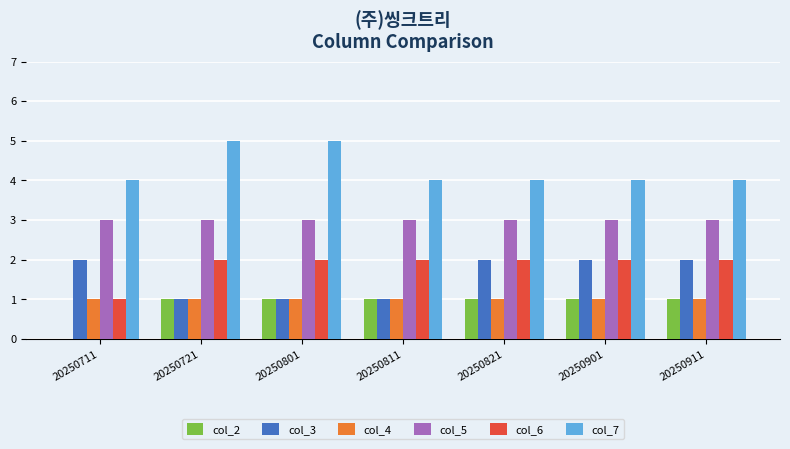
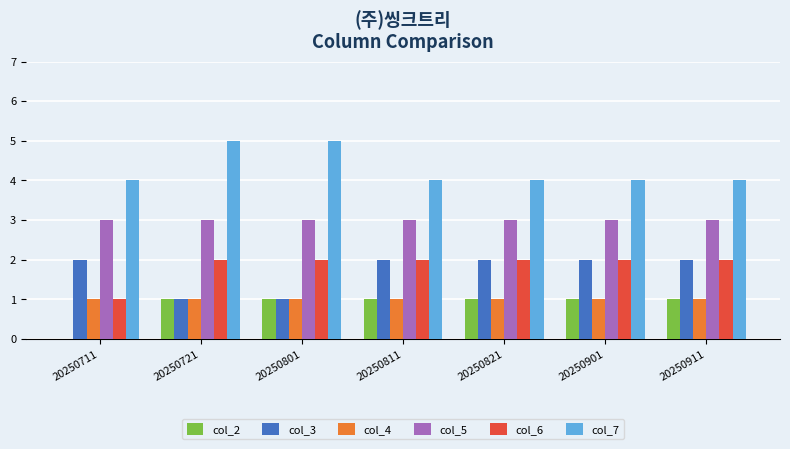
  {
    "col_2": {
      "20250711": 0,
      "20250721": 1,
      "20250801": 1,
      "20250811": 1,
      "20250821": 1,
      "20250901": 1,
      "20250911": 1
    },
    "col_3": {
      "20250711": 2,
      "20250721": 1,
      "20250801": 1,
-     "20250811": 1,
+     "20250811": 2,
      "20250821": 2,
      "20250901": 2,
      "20250911": 2
    },
    "col_5": {
      "20250711": 3,
      "20250721": 3,
      "20250801": 3,
      "20250811": 3,
      "20250821": 3,
      "20250901": 3,
      "20250911": 3
    },
    "col_7": {
      "20250711": 4,
      "20250721": 5,
      "20250801": 5,
      "20250811": 4,
      "20250821": 4,
      "20250901": 4,
      "20250911": 4
    }
  }
